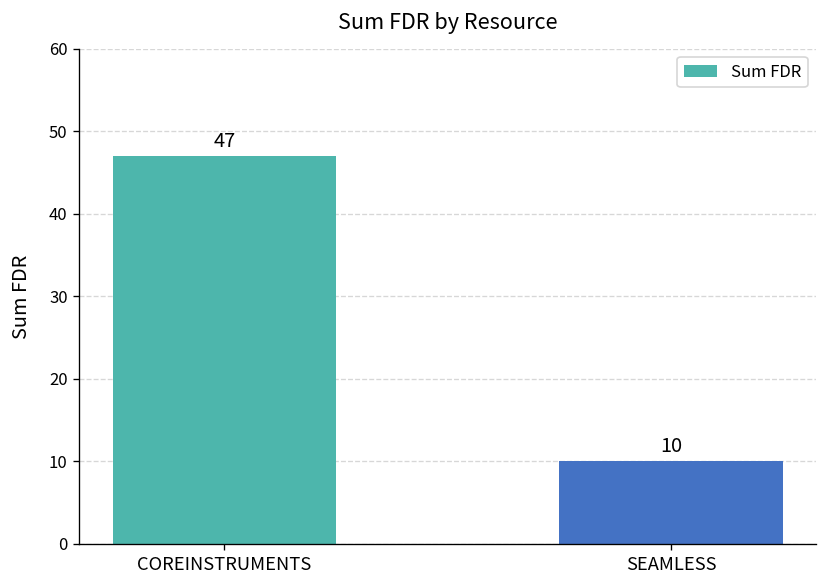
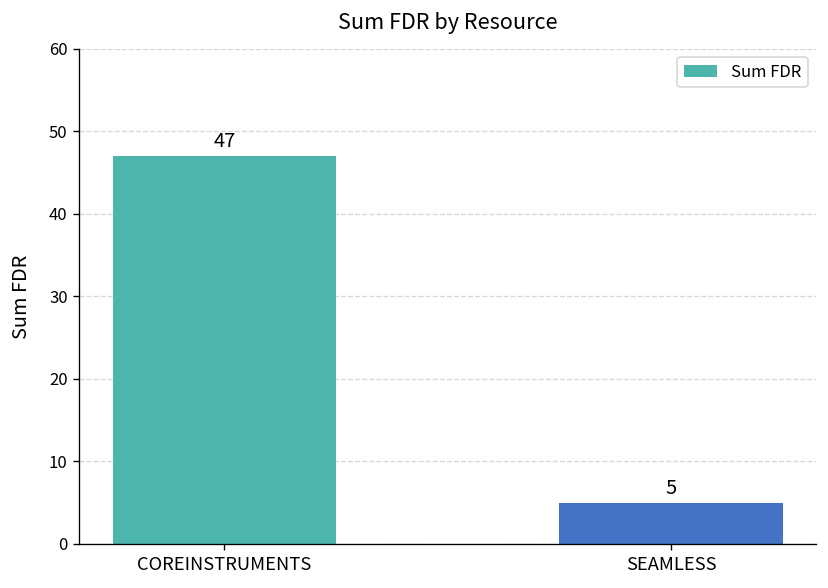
  {
    "COREINSTRUMENTS": 47,
-   "SEAMLESS": 10
+   "SEAMLESS": 5
  }
